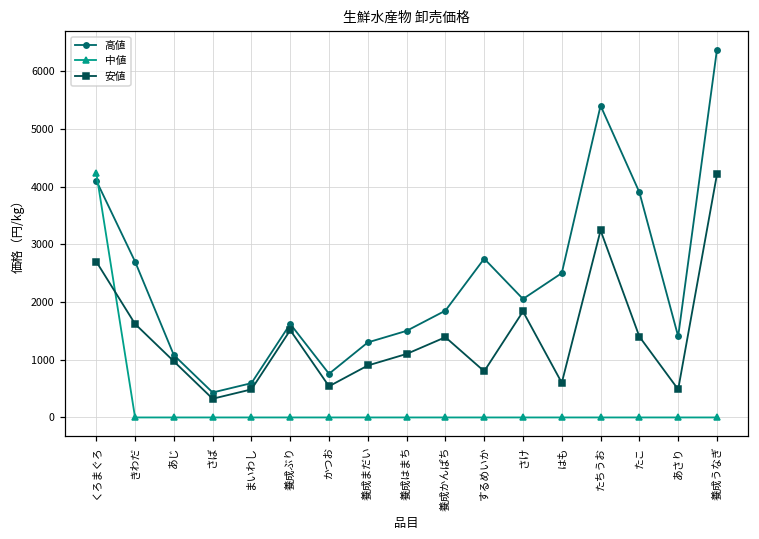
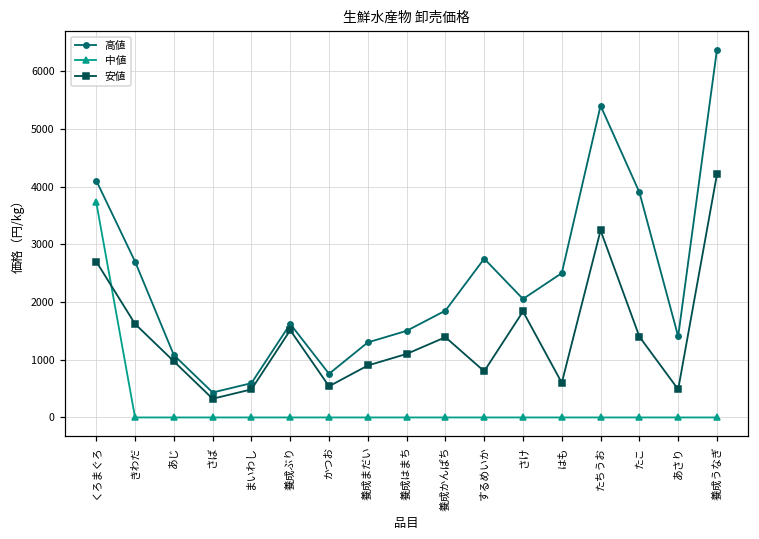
  {
    "中値": {
-     "くろまぐろ": 4200,
+     "くろまぐろ": 3700,
      "きわだ": 0,
      "あじ": 0,
      "さば": 0,
      "まいわし": 0,
      "養成ぶり": 0,
      "かつお": 0,
      "養成まだい": 0,
      "養成はまち": 0,
      "養成かんぱち": 0,
      "するめいか": 0,
      "さけ": 0,
      "はも": 0,
      "たちうお": 0,
      "たこ": 0,
      "あさり": 0,
      "養成うなぎ": 0
    }
  }
